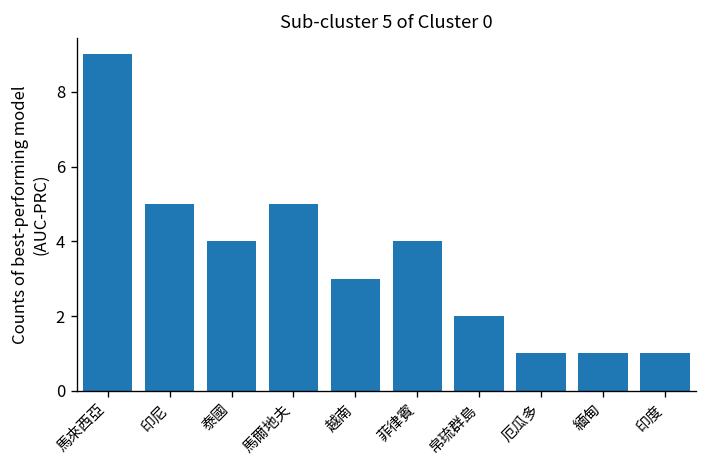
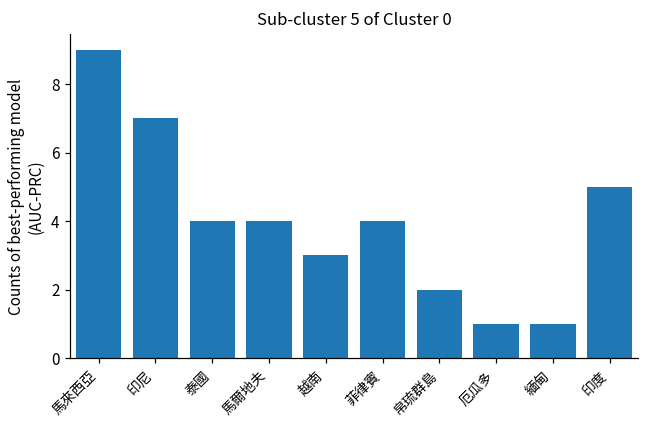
  {
    "馬來西亞": 9,
-   "印尼": 5,
+   "印尼": 7,
    "泰國": 4,
-   "馬爾地夫": 5,
+   "馬爾地夫": 4,
    "越南": 3,
    "菲律賓": 4,
    "帛琉群島": 2,
    "厄瓜多": 1,
    "緬甸": 1,
-   "印度": 1
+   "印度": 5
  }
